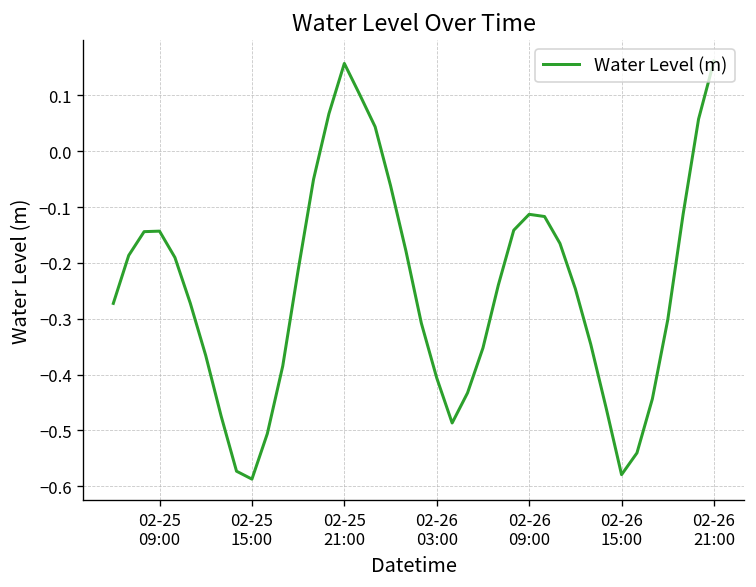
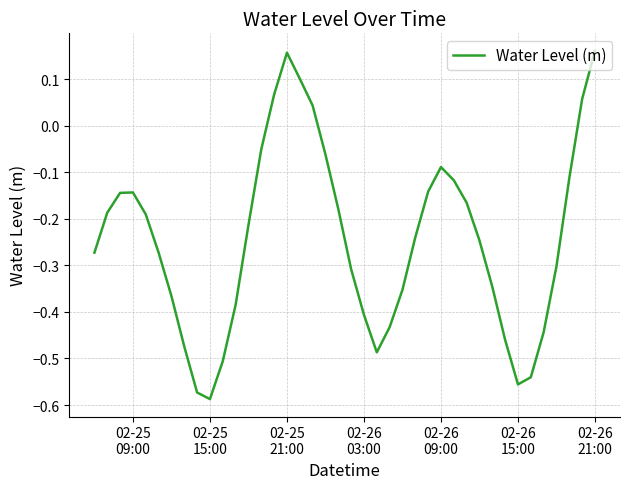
  {
    "02-25 09:00": -0.14,
    "02-25 15:00": -0.59,
    "02-25 21:00": 0.16,
    "02-26 03:00": -0.41,
-   "02-26 09:00": -0.11,
-   "02-26 15:00": -0.58
+   "02-26 09:00": -0.09,
+   "02-26 15:00": -0.56
  }
